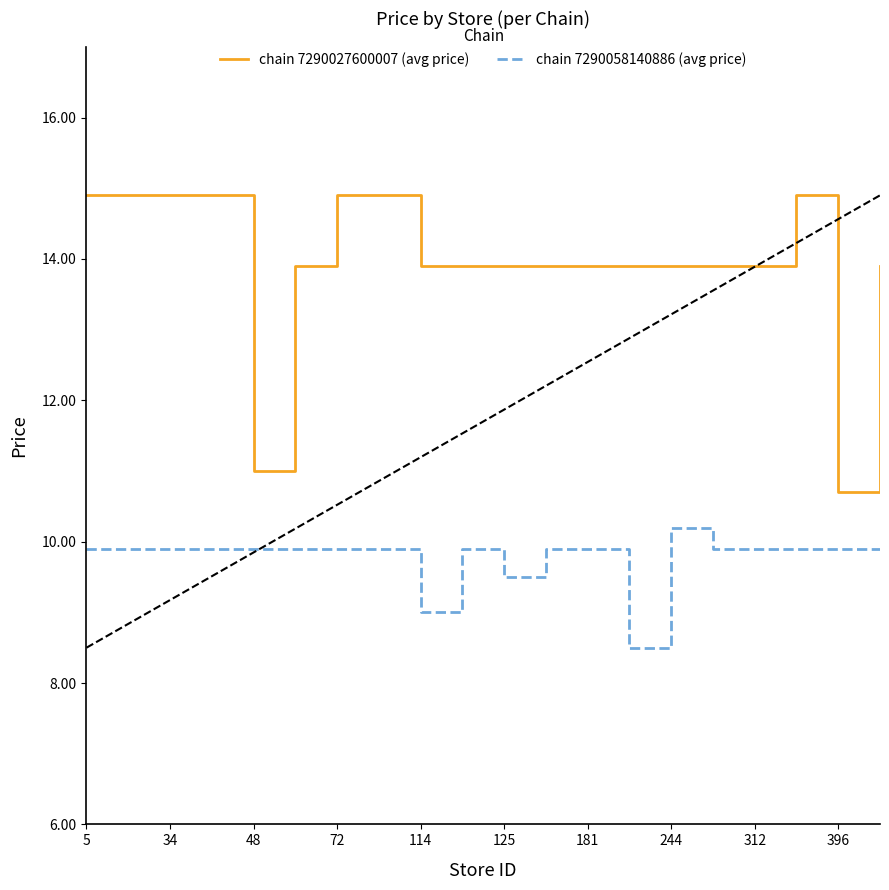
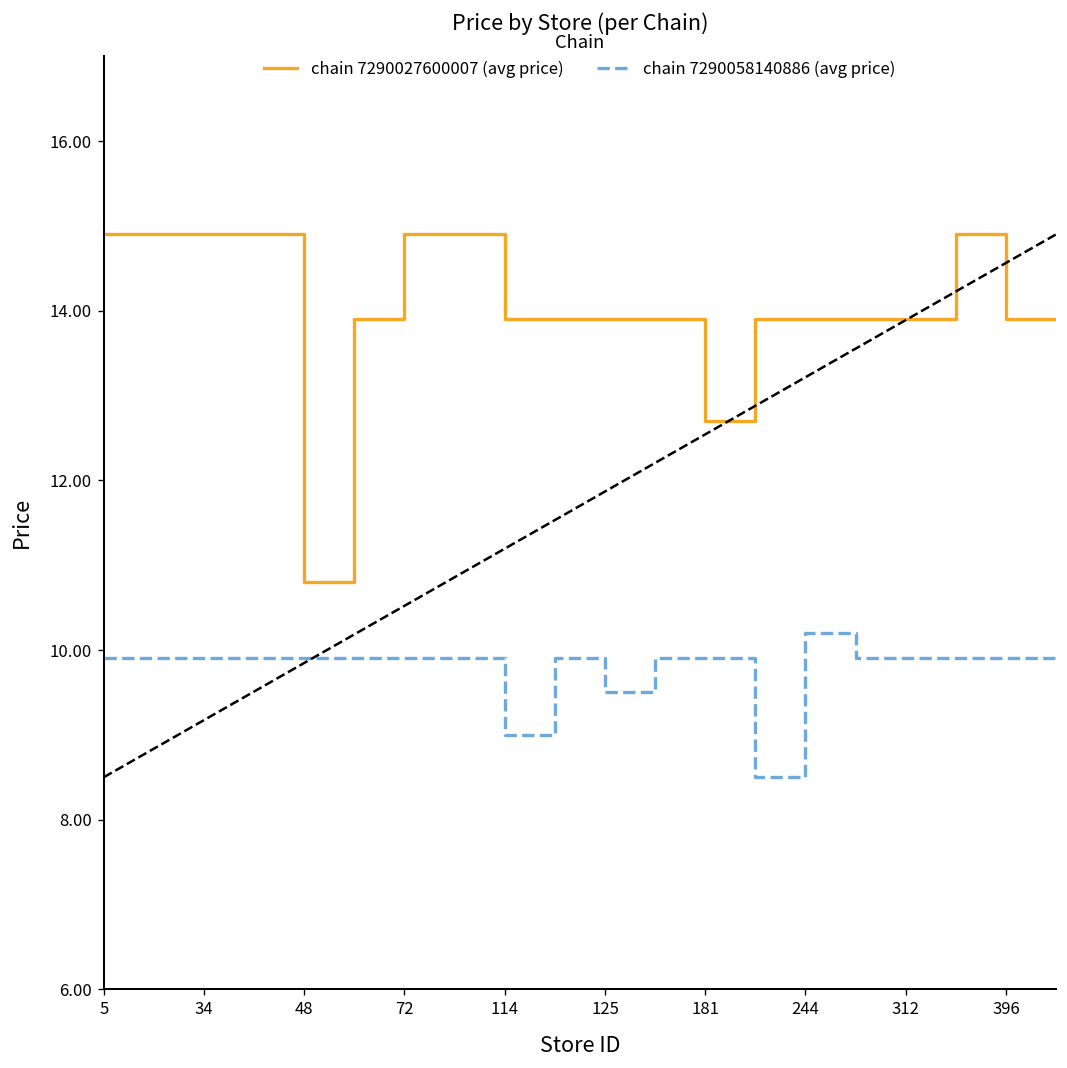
  {
    "chain 7290027600007 (avg price)": {
      "34": 14.9,
-     "48": 11.0,
+     "48": 10.8,
      "72": 14.9,
      "114": 13.9,
      "125": 13.9,
-     "181": 13.9,
+     "181": 12.7,
      "244": 13.9,
      "312": 13.9,
-     "396": 10.7
+     "396": 13.9
    },
    "chain 7290058140886 (avg price)": {
      "34": 9.9,
      "48": 9.9,
      "72": 9.9,
      "114": 9.0,
      "125": 9.5,
      "181": 9.9,
      "244": 10.2,
      "312": 9.9,
      "396": 9.9
    }
  }
